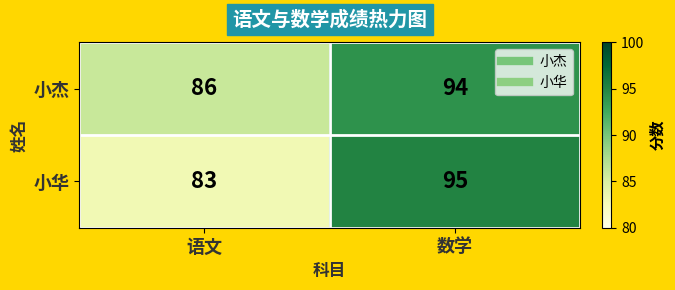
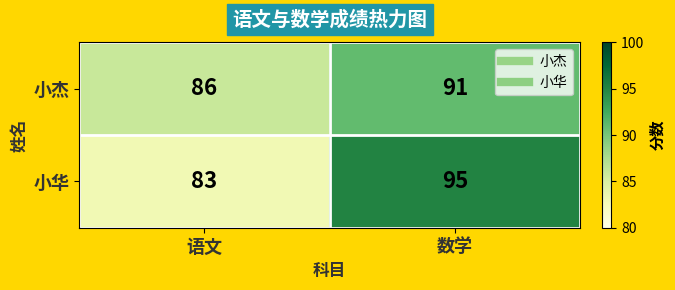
  {
    "小杰": {
      "语文": 86,
-     "数学": 94
+     "数学": 91
    },
    "小华": {
      "语文": 83,
      "数学": 95
    }
  }
